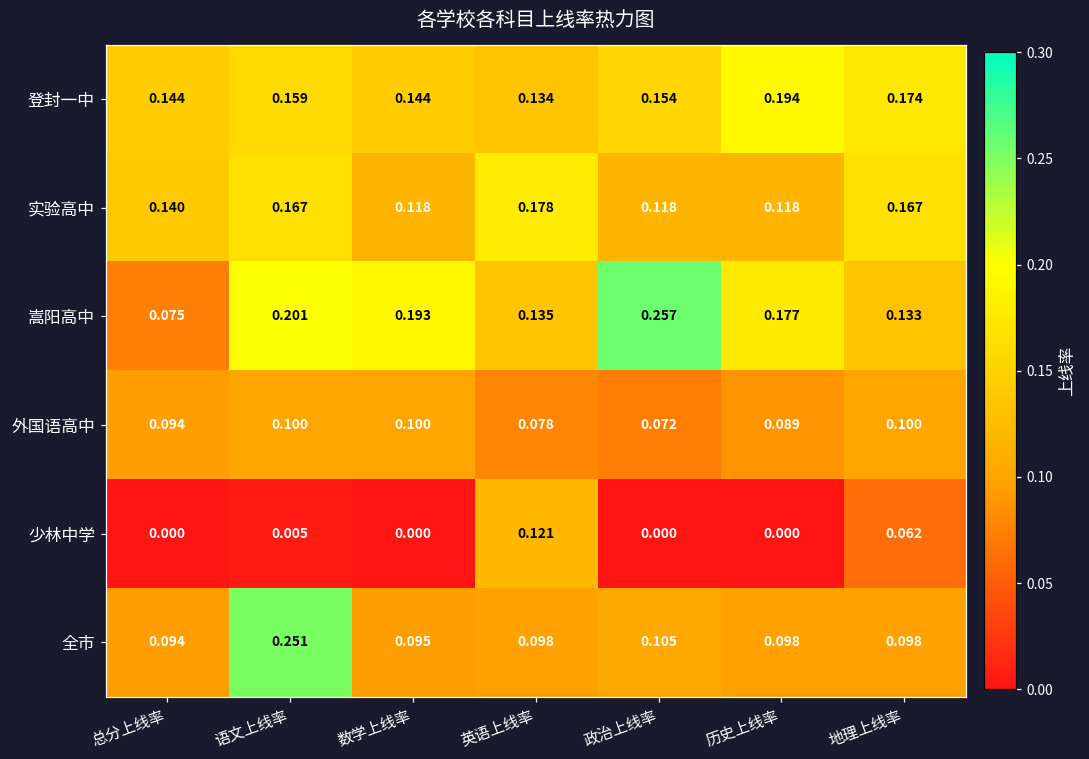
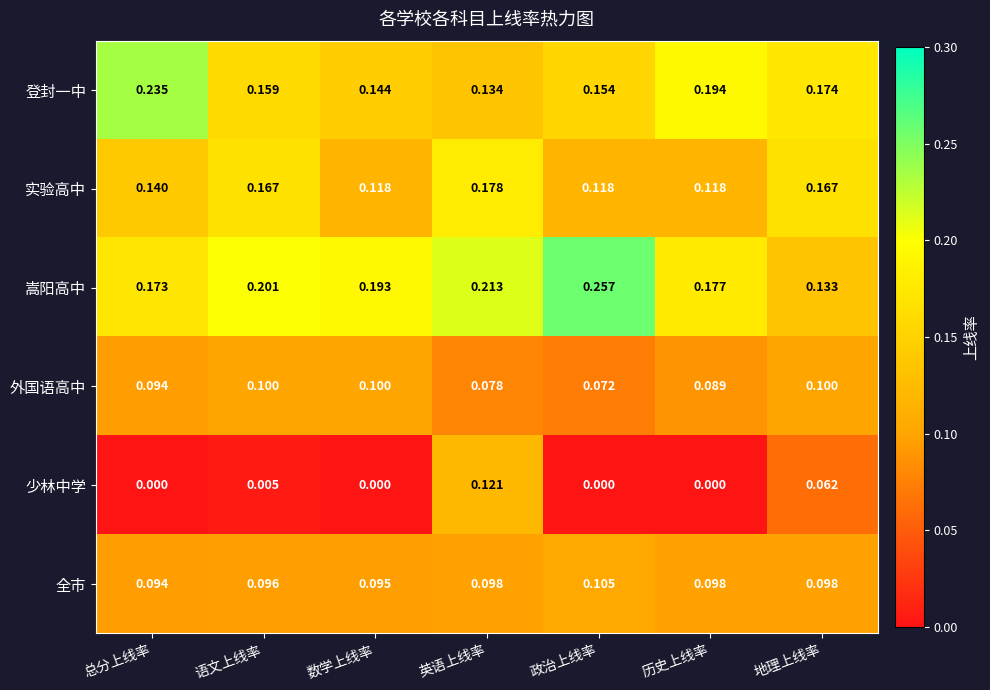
  {
    "登封一中": {
-     "总分上线率": 0.144,
+     "总分上线率": 0.235,
      "语文上线率": 0.159,
      "数学上线率": 0.144,
      "英语上线率": 0.134,
      "政治上线率": 0.154,
      "历史上线率": 0.194,
      "地理上线率": 0.174
    },
    "实验高中": {
      "总分上线率": 0.140,
      "语文上线率": 0.167,
      "数学上线率": 0.118,
      "英语上线率": 0.178,
      "政治上线率": 0.118,
      "历史上线率": 0.118,
      "地理上线率": 0.167
    },
    "嵩阳高中": {
-     "总分上线率": 0.075,
+     "总分上线率": 0.173,
      "语文上线率": 0.201,
      "数学上线率": 0.193,
-     "英语上线率": 0.135,
+     "英语上线率": 0.213,
      "政治上线率": 0.257,
      "历史上线率": 0.177,
      "地理上线率": 0.133
    },
    "外国语高中": {
      "总分上线率": 0.094,
      "语文上线率": 0.100,
      "数学上线率": 0.100,
      "英语上线率": 0.078,
      "政治上线率": 0.072,
      "历史上线率": 0.089,
      "地理上线率": 0.100
    },
    "少林中学": {
      "总分上线率": 0.000,
      "语文上线率": 0.005,
      "数学上线率": 0.000,
      "英语上线率": 0.121,
      "政治上线率": 0.000,
      "历史上线率": 0.000,
      "地理上线率": 0.062
    },
    "全市": {
      "总分上线率": 0.094,
-     "语文上线率": 0.251,
+     "语文上线率": 0.096,
      "数学上线率": 0.095,
      "英语上线率": 0.098,
      "政治上线率": 0.105,
      "历史上线率": 0.098,
      "地理上线率": 0.098
    }
  }
